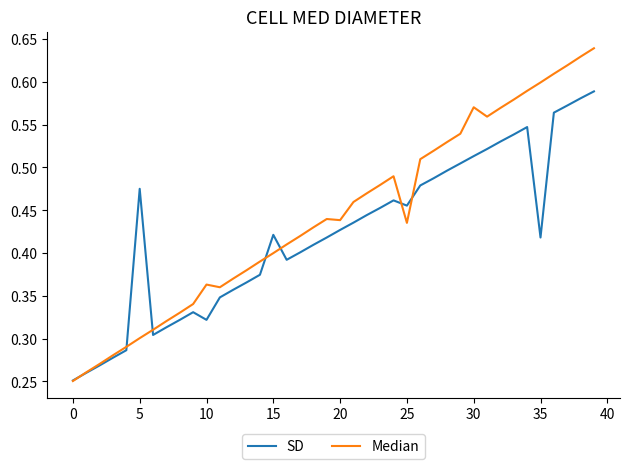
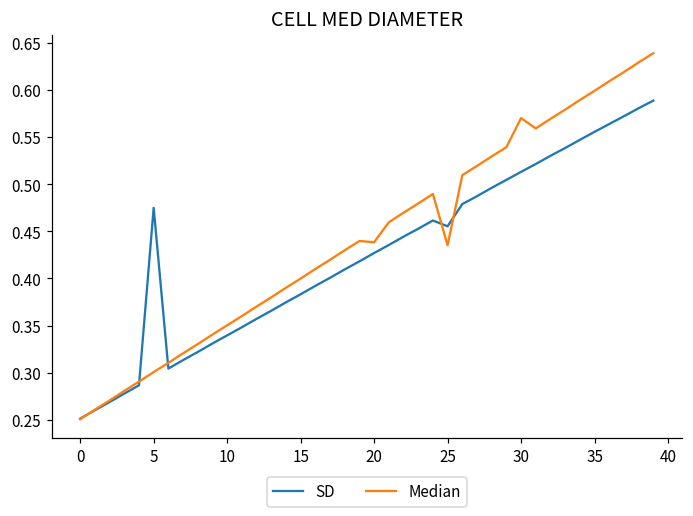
  {
    "SD": {
      "5": 0.48,
-     "10": 0.32,
-     "15": 0.42,
+     "10": 0.34,
+     "15": 0.38,
      "20": 0.43,
      "25": 0.46,
      "30": 0.51,
-     "35": 0.42
+     "35": 0.56
    },
    "Median": {
      "5": 0.30,
-     "10": 0.36,
+     "10": 0.35,
      "15": 0.40,
      "20": 0.44,
      "25": 0.44,
      "30": 0.57,
      "35": 0.60
    }
  }
